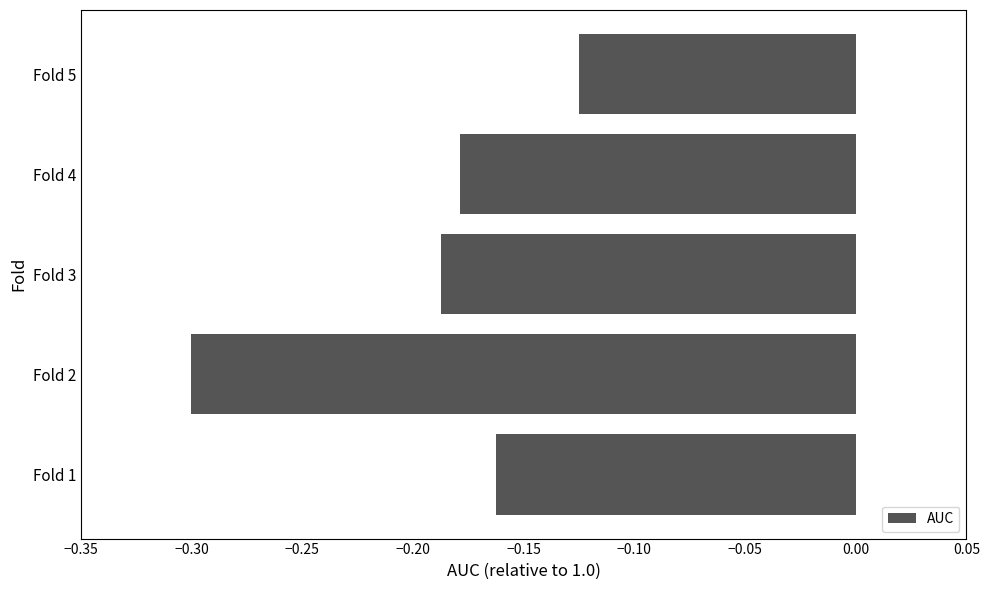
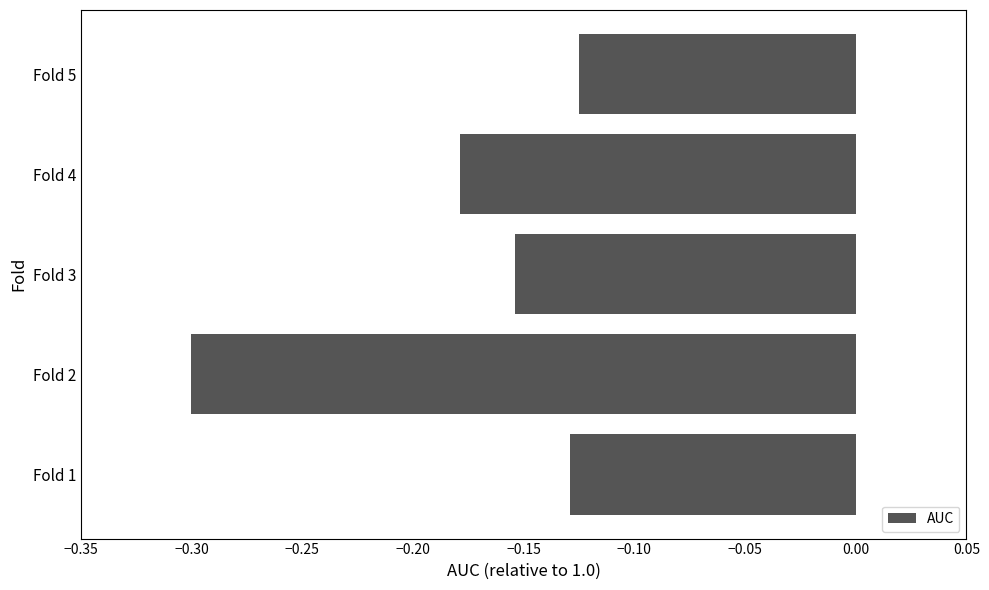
  {
    "Fold 5": -0.125,
    "Fold 4": -0.179,
-   "Fold 3": -0.188,
+   "Fold 3": -0.154,
    "Fold 2": -0.300,
-   "Fold 1": -0.162
+   "Fold 1": -0.129
  }
